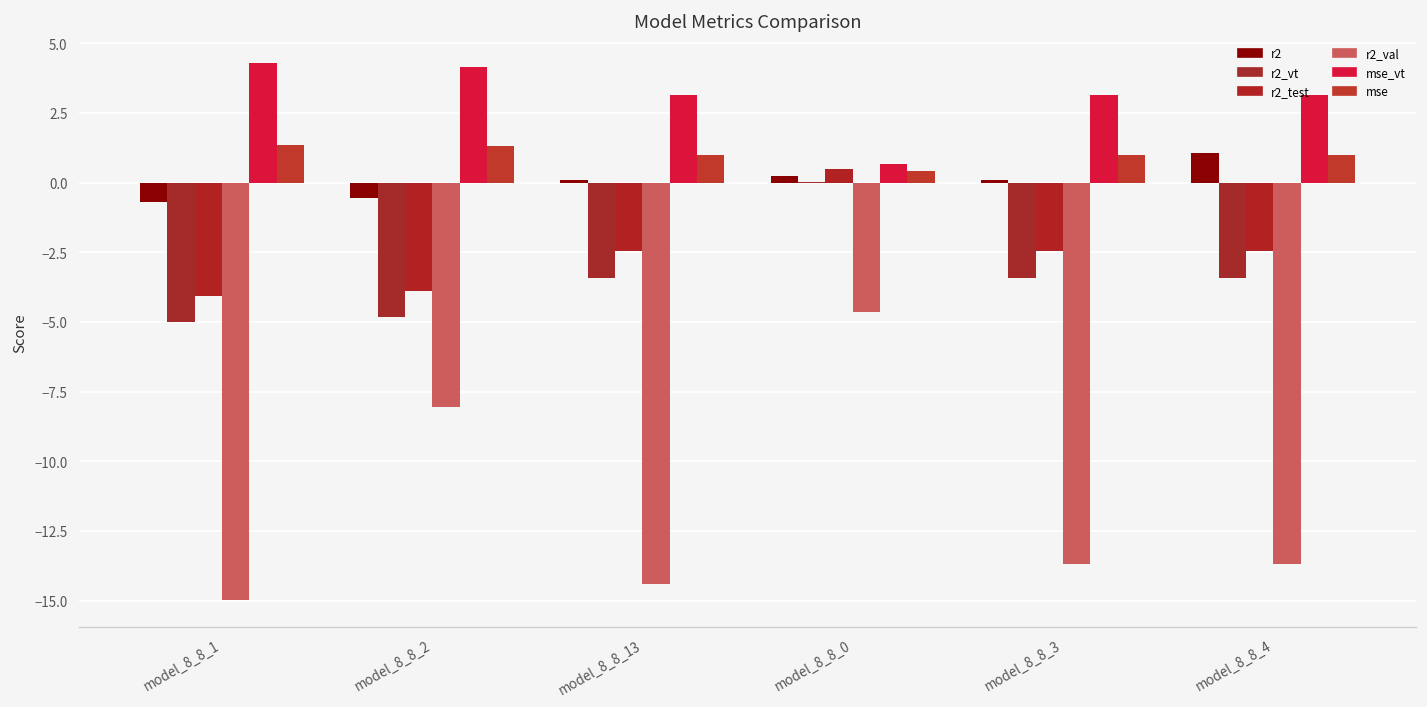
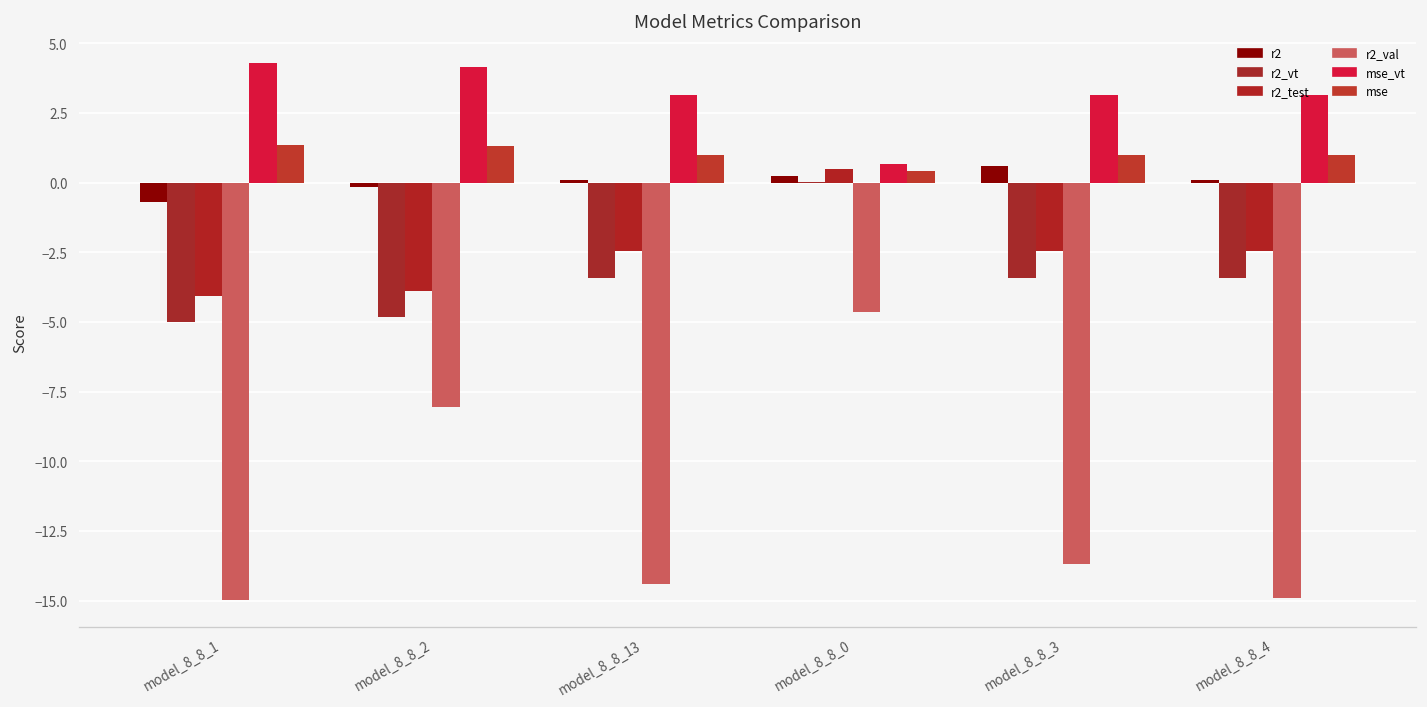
  {
    "r2": {
      "model_8_8_1": -0.7,
-     "model_8_8_2": -0.5,
+     "model_8_8_2": -0.2,
      "model_8_8_0": 0.2,
-     "model_8_8_3": 0.1,
-     "model_8_8_4": 1.1
+     "model_8_8_3": 0.6,
+     "model_8_8_4": 0.1
    },
    "r2_val": {
      "model_8_8_1": -15.0,
      "model_8_8_2": -8.0,
      "model_8_8_13": -14.4,
      "model_8_8_0": -4.7,
      "model_8_8_3": -13.7,
-     "model_8_8_4": -13.7
+     "model_8_8_4": -14.9
    }
  }
